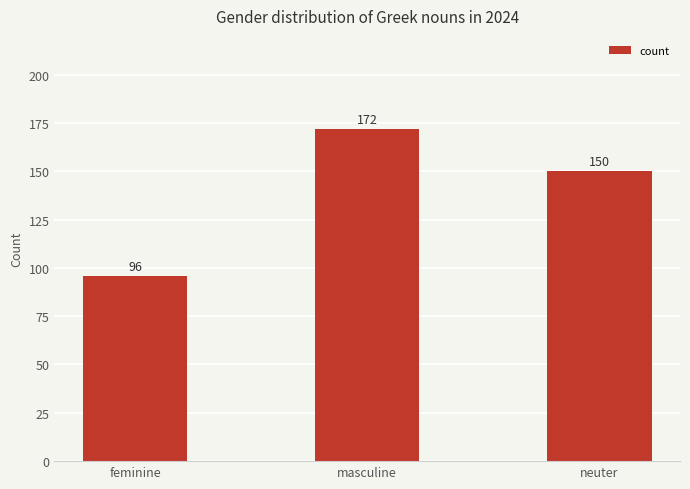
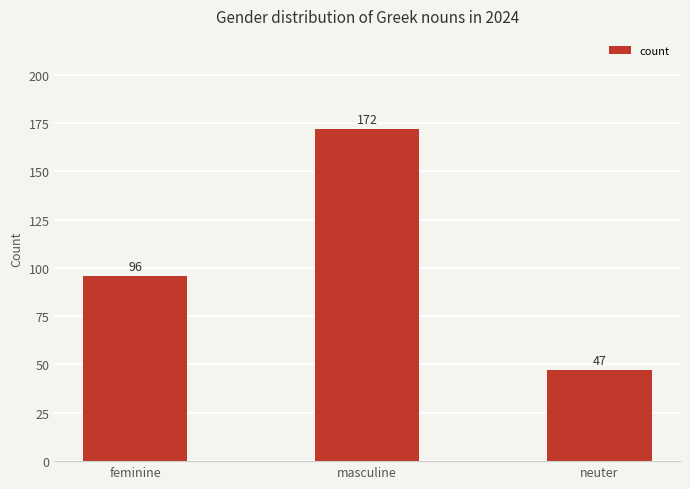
  {
    "feminine": 96,
    "masculine": 172,
-   "neuter": 150
+   "neuter": 47
  }
